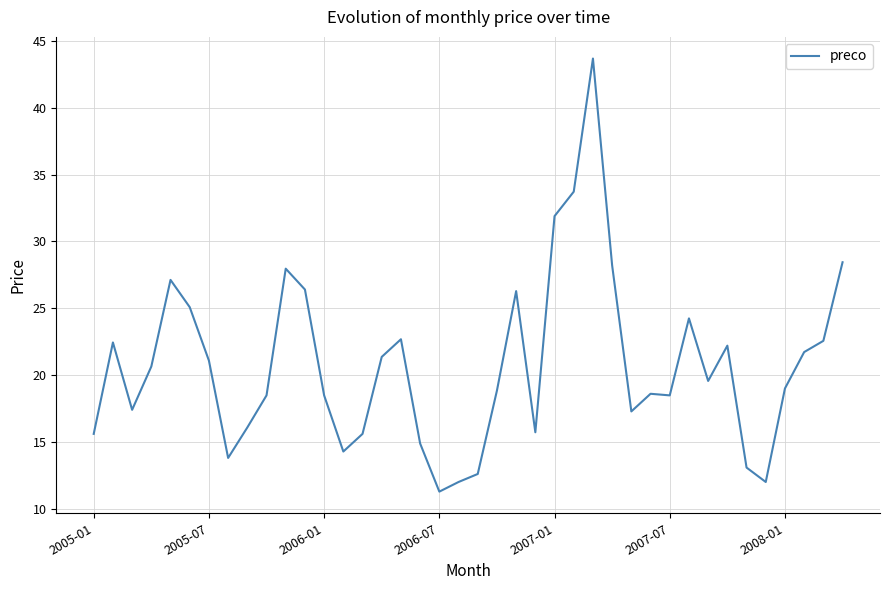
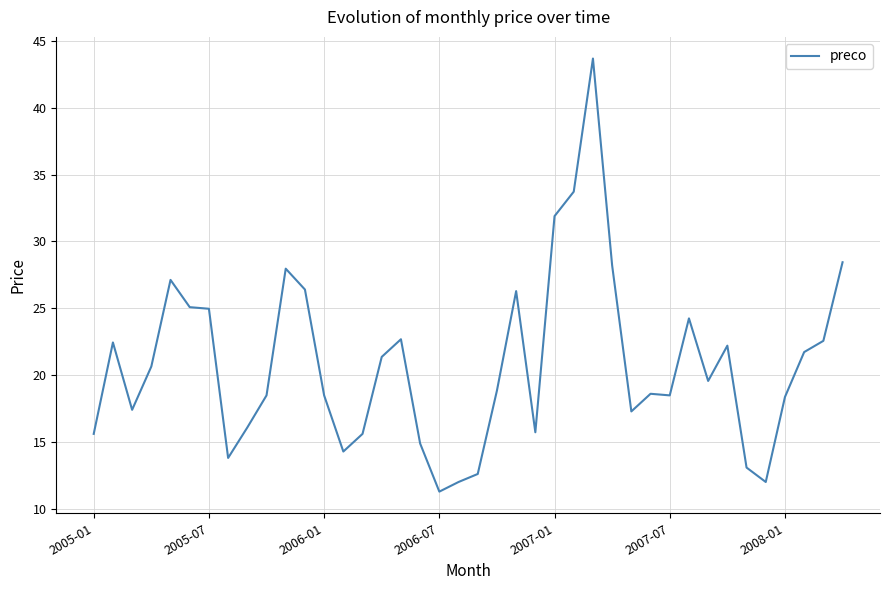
  {
    "2005-01": 15.6,
-   "2005-07": 21.1,
+   "2005-07": 25.0,
    "2006-01": 18.5,
    "2006-07": 11.3,
    "2007-01": 31.9,
    "2007-07": 18.5,
-   "2008-01": 19.0
+   "2008-01": 18.4
  }
